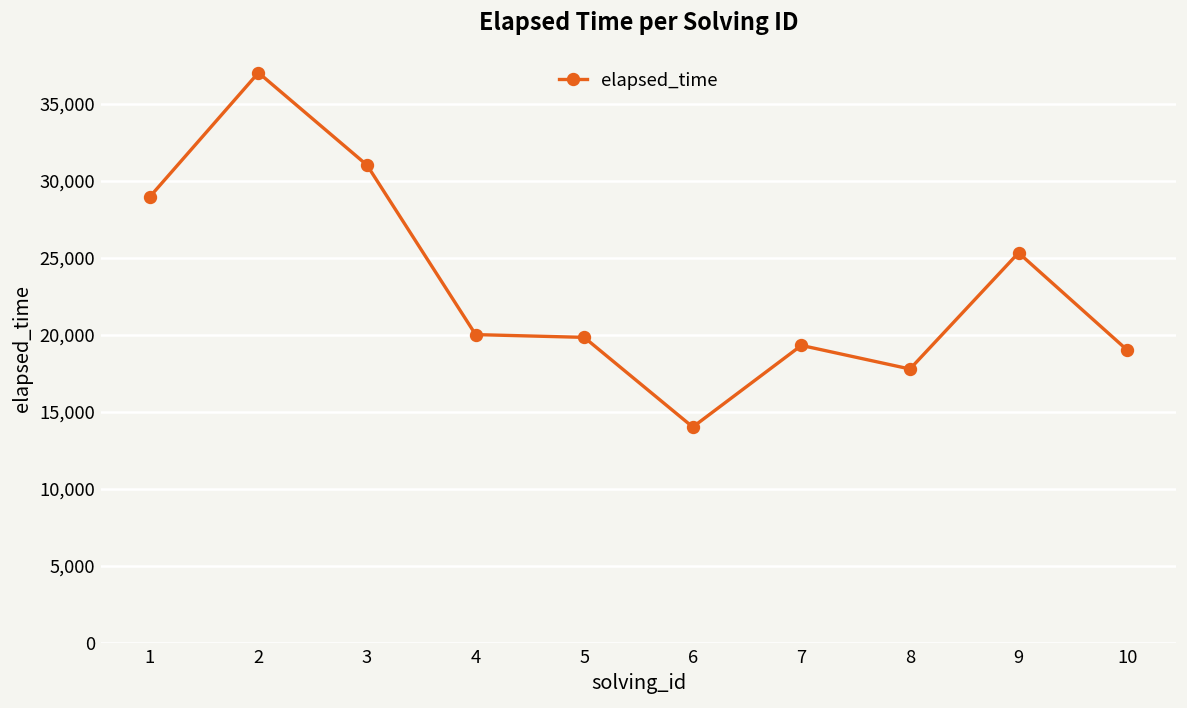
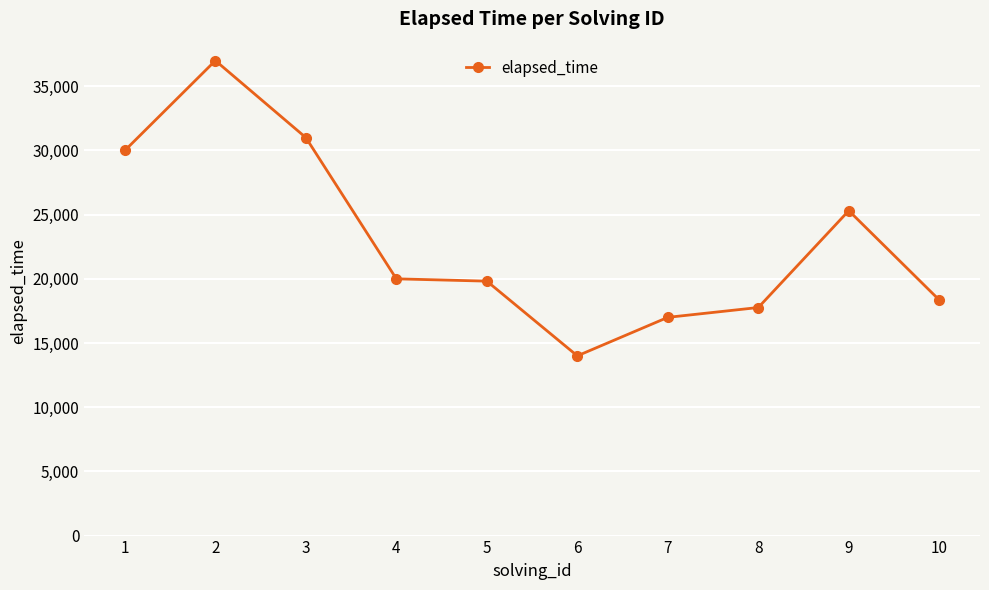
  {
-   "1": "28,900",
+   "1": "30,000",
    "2": "37,000",
    "3": "31,000",
    "4": "20,000",
    "5": "19,800",
    "6": "14,000",
-   "7": "19,300",
+   "7": "17,000",
    "8": "17,800",
    "9": "25,300",
-   "10": "19,000"
+   "10": "18,400"
  }
